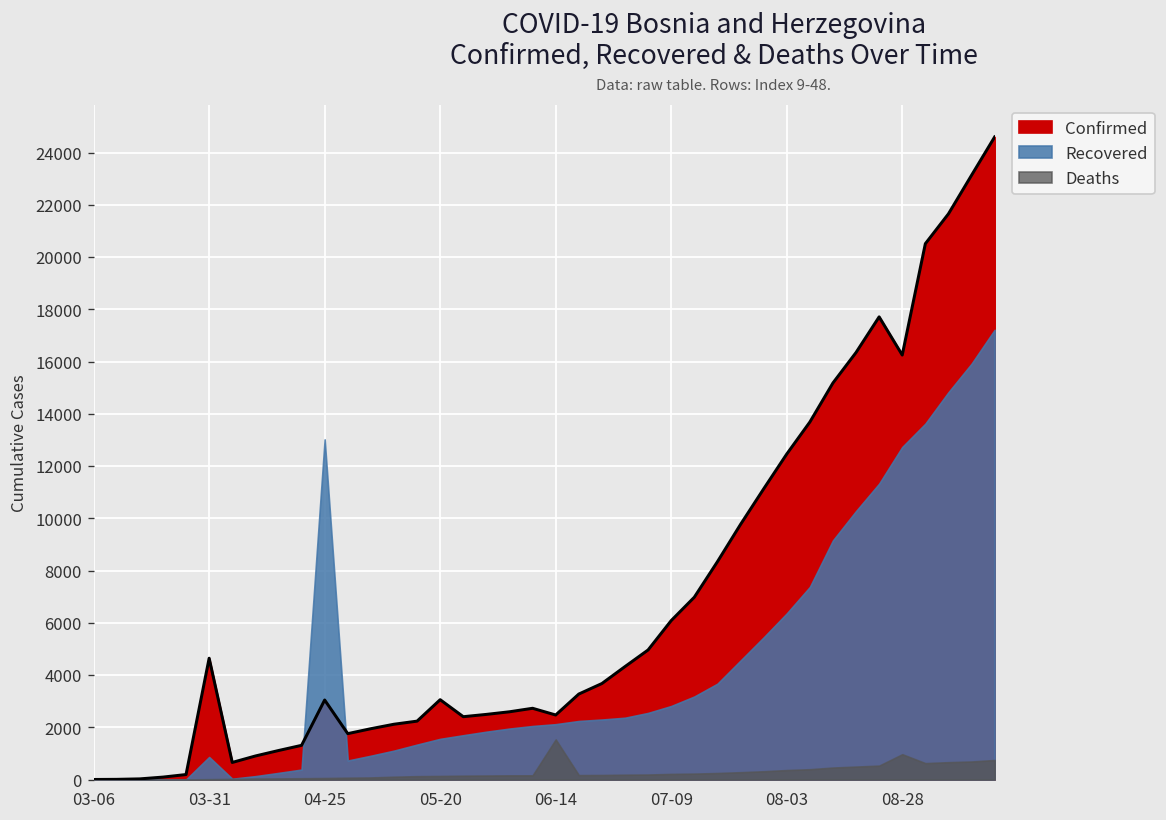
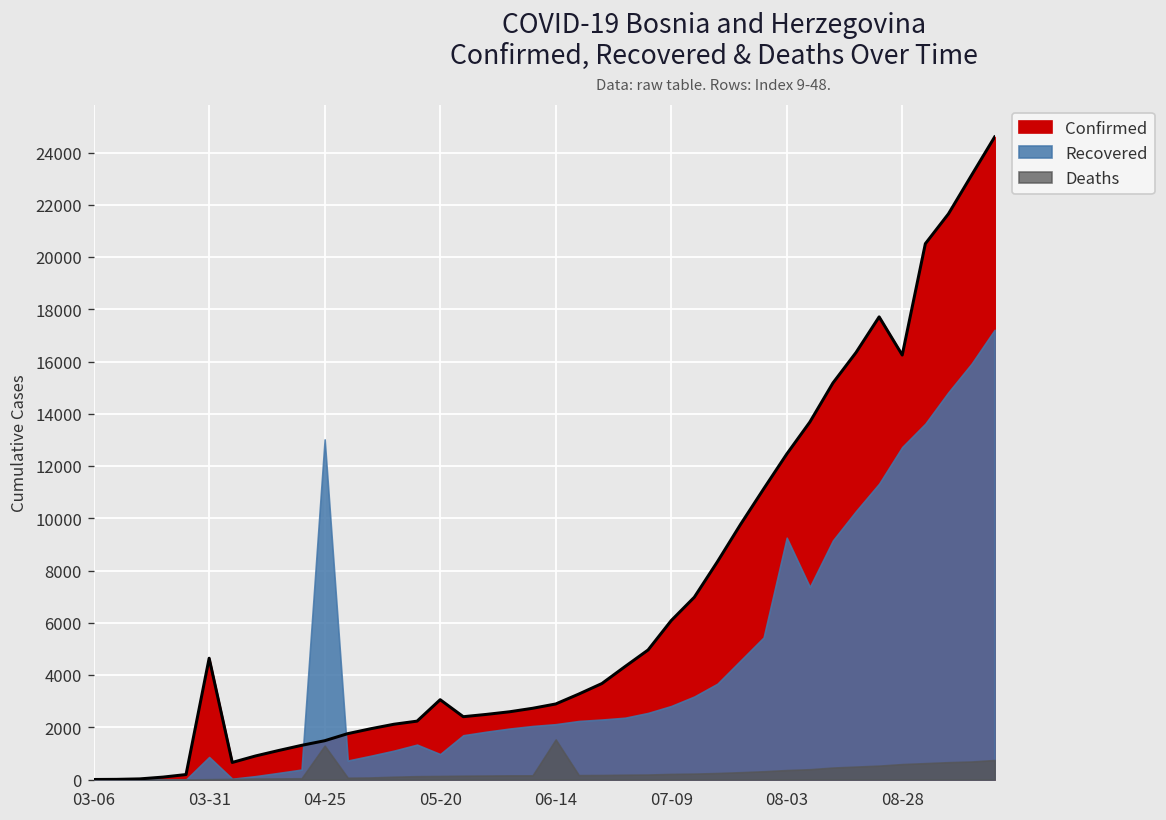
  {
    "Confirmed": {
      "03-31": 4600,
-     "04-25": 3000,
+     "04-25": 1500,
      "05-20": 3100,
-     "06-14": 2500,
+     "06-14": 2900,
      "07-09": 6100,
      "08-03": 12500,
      "08-28": 16300
    },
    "Recovered": {
      "03-31": 900,
      "04-25": 13000,
-     "05-20": 1600,
+     "05-20": 1000,
      "06-14": 2100,
      "07-09": 2800,
-     "08-03": 6400,
+     "08-03": 9300,
      "08-28": 12700
    },
    "Deaths": {
-     "04-25": 100,
+     "04-25": 1300,
      "05-20": 100,
      "06-14": 1500,
      "07-09": 200,
      "08-03": 400,
-     "08-28": 1000
+     "08-28": 600
    }
  }
